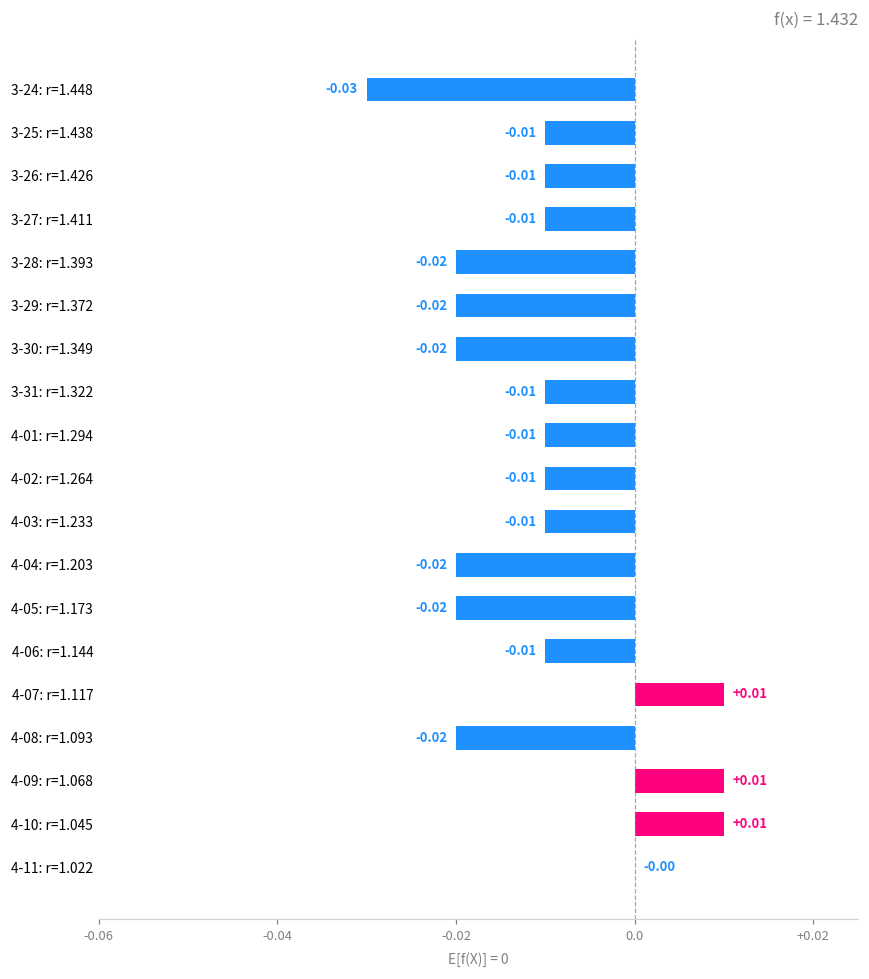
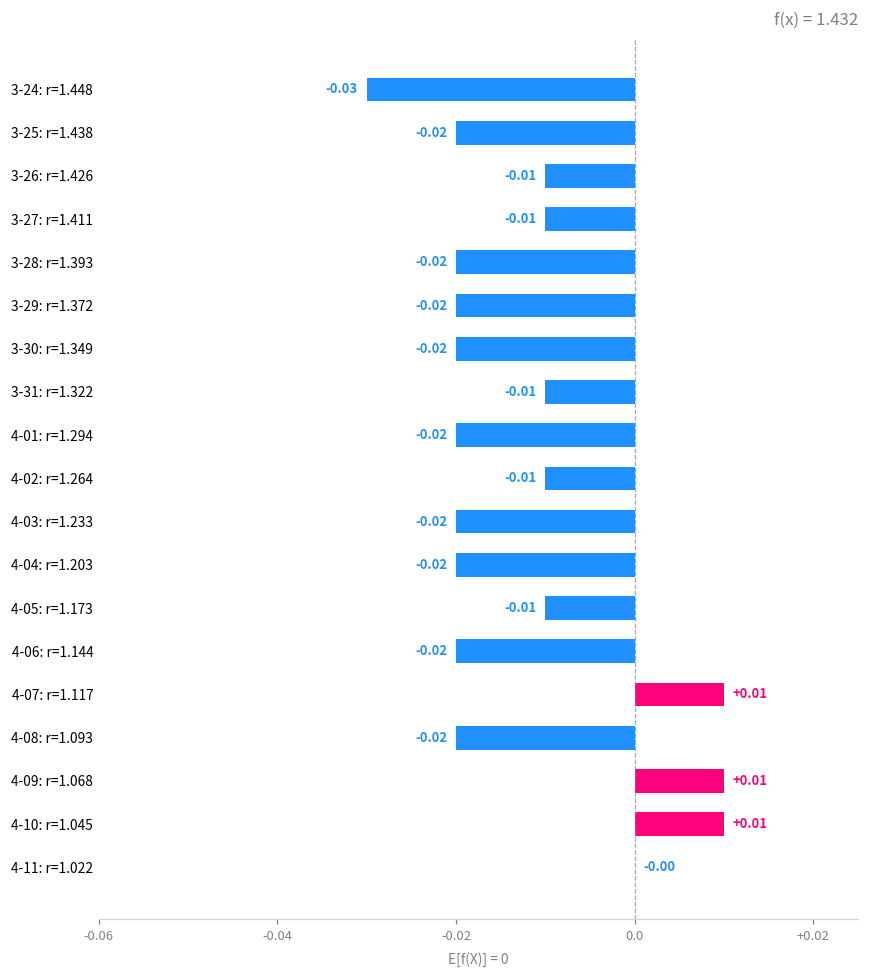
  {
    "3-24: r=1.448": "-0.03",
-   "3-25: r=1.438": "-0.01",
+   "3-25: r=1.438": "-0.02",
    "3-26: r=1.426": "-0.01",
    "3-27: r=1.411": "-0.01",
    "3-28: r=1.393": "-0.02",
    "3-29: r=1.372": "-0.02",
    "3-30: r=1.349": "-0.02",
    "3-31: r=1.322": "-0.01",
-   "4-01: r=1.294": "-0.01",
+   "4-01: r=1.294": "-0.02",
    "4-02: r=1.264": "-0.01",
-   "4-03: r=1.233": "-0.01",
+   "4-03: r=1.233": "-0.02",
    "4-04: r=1.203": "-0.02",
-   "4-05: r=1.173": "-0.02",
-   "4-06: r=1.144": "-0.01",
+   "4-05: r=1.173": "-0.01",
+   "4-06: r=1.144": "-0.02",
    "4-07: r=1.117": "+0.01",
    "4-08: r=1.093": "-0.02",
    "4-09: r=1.068": "+0.01",
    "4-10: r=1.045": "+0.01",
    "4-11: r=1.022": "-0.00"
  }
